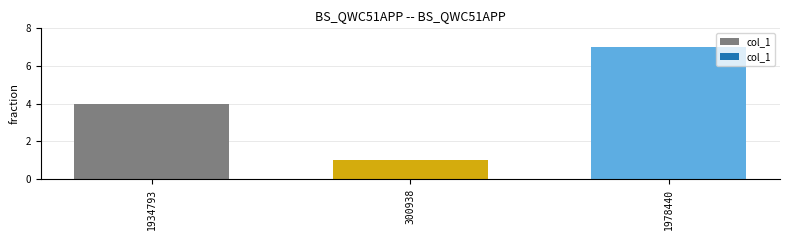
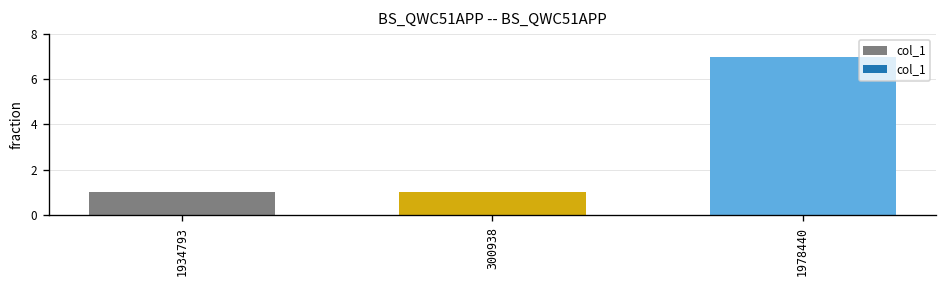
  {
-   "1934793": 4,
+   "1934793": 1,
    "300938": 1,
    "1978440": 7
  }
